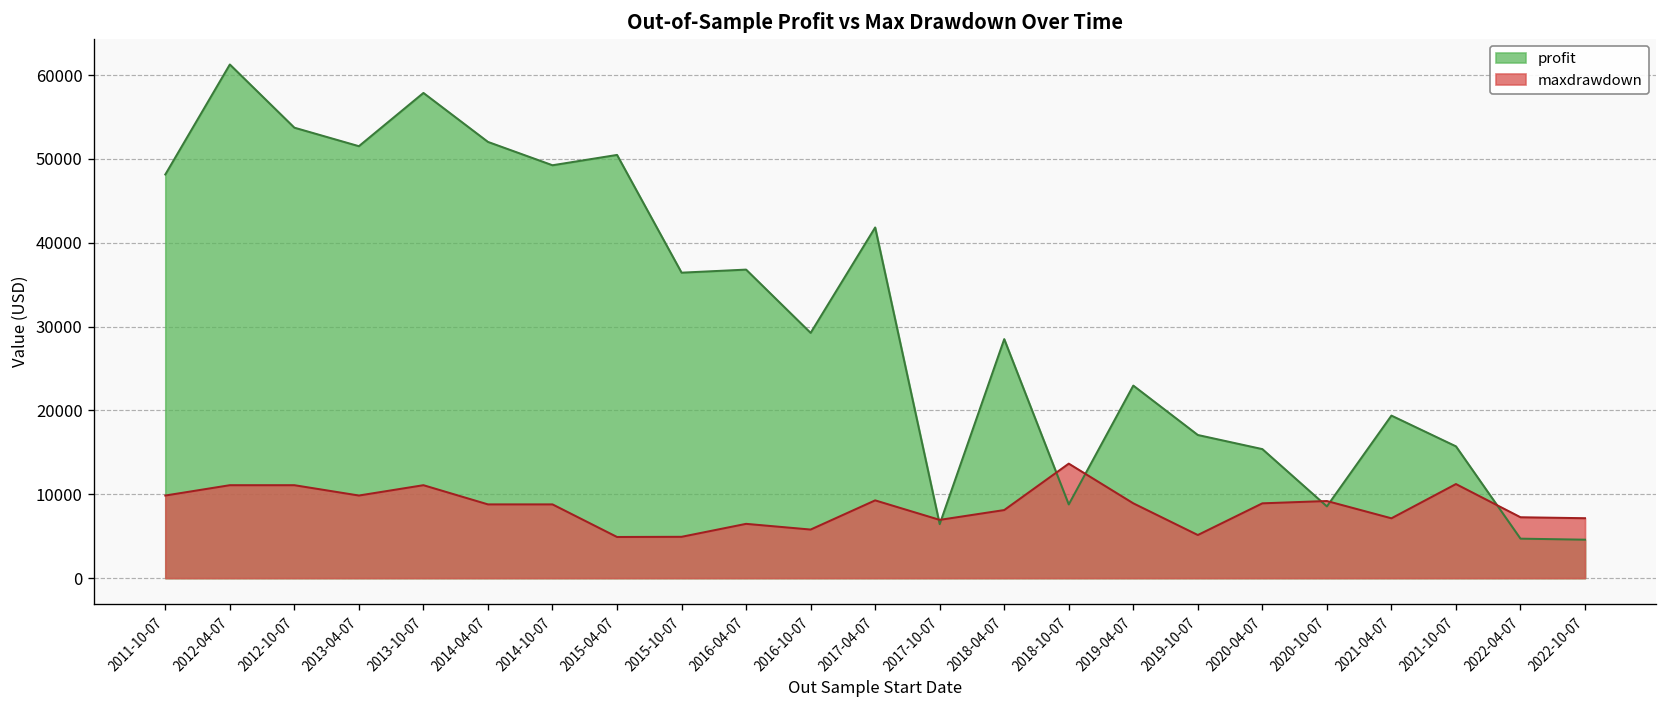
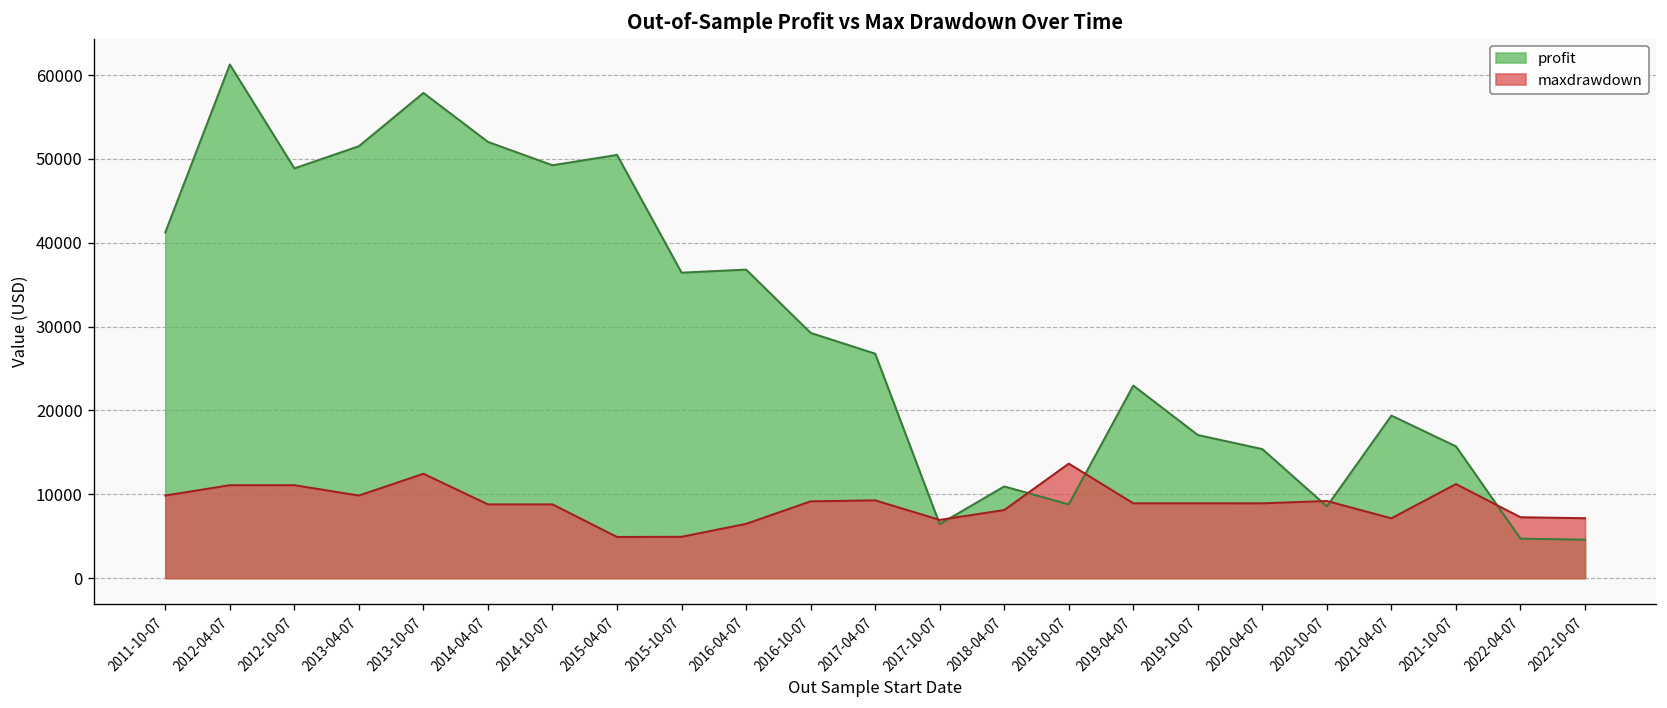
  {
    "profit": {
-     "2011-10-07": 48000,
+     "2011-10-07": 41000,
      "2012-04-07": 61000,
-     "2012-10-07": 54000,
+     "2012-10-07": 49000,
      "2013-04-07": 52000,
      "2013-10-07": 58000,
      "2014-04-07": 52000,
      "2014-10-07": 49000,
      "2015-04-07": 50000,
      "2015-10-07": 36000,
      "2016-04-07": 37000,
      "2016-10-07": 29000,
-     "2017-04-07": 42000,
+     "2017-04-07": 27000,
      "2017-10-07": 6000,
-     "2018-04-07": 29000,
+     "2018-04-07": 11000,
      "2018-10-07": 9000,
      "2019-04-07": 23000,
      "2019-10-07": 17000,
      "2020-04-07": 15000,
      "2020-10-07": 9000,
      "2021-04-07": 19000,
      "2021-10-07": 16000,
      "2022-04-07": 5000,
      "2022-10-07": 5000
    },
    "maxdrawdown": {
      "2011-10-07": 10000,
      "2012-04-07": 11000,
      "2012-10-07": 11000,
      "2013-04-07": 10000,
-     "2013-10-07": 11000,
+     "2013-10-07": 12000,
      "2014-04-07": 9000,
      "2014-10-07": 9000,
      "2015-04-07": 5000,
      "2015-10-07": 5000,
      "2016-04-07": 6000,
-     "2016-10-07": 6000,
+     "2016-10-07": 9000,
      "2017-04-07": 9000,
      "2017-10-07": 7000,
      "2018-04-07": 8000,
      "2018-10-07": 14000,
      "2019-04-07": 9000,
-     "2019-10-07": 5000,
+     "2019-10-07": 9000,
      "2020-04-07": 9000,
      "2020-10-07": 9000,
      "2021-04-07": 7000,
      "2021-10-07": 11000,
      "2022-04-07": 7000,
      "2022-10-07": 7000
    }
  }
